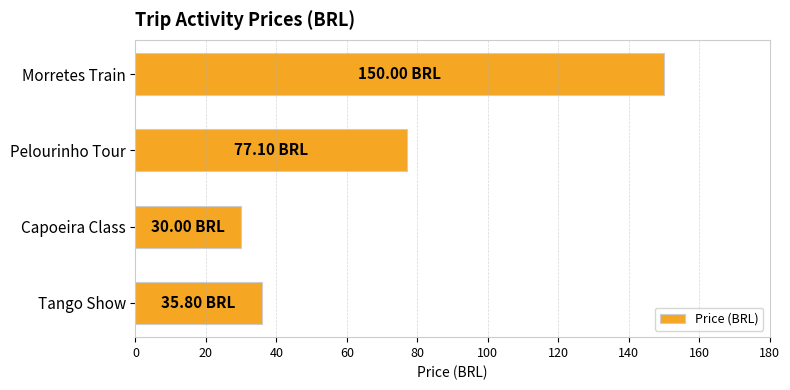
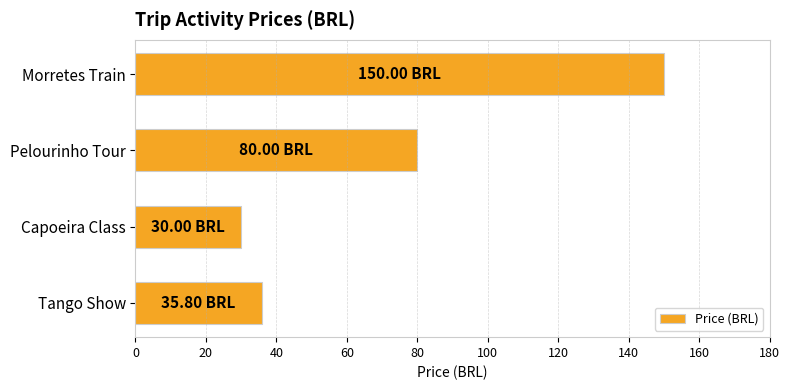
  {
    "Morretes Train": 150.00,
-   "Pelourinho Tour": 77.10,
+   "Pelourinho Tour": 80.00,
    "Capoeira Class": 30.00,
    "Tango Show": 35.80
  }
